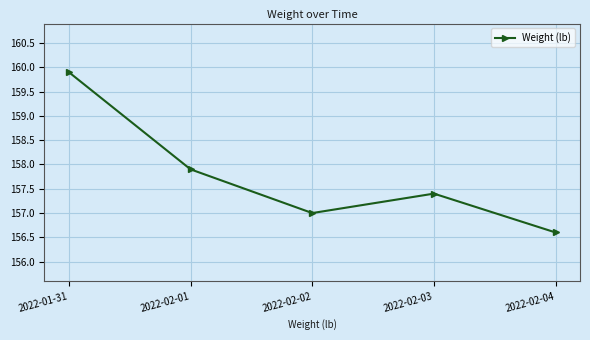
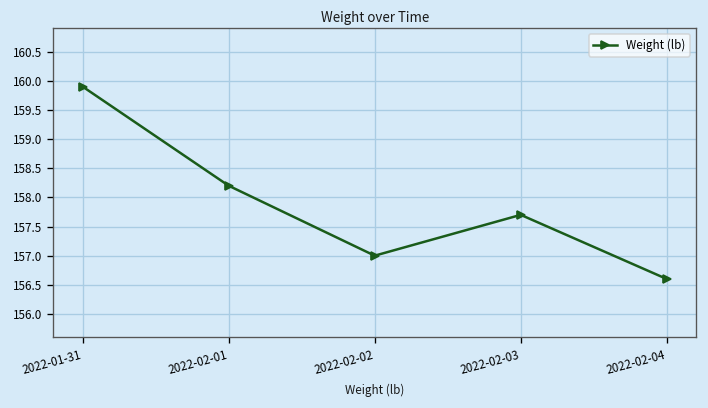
  {
    "2022-01-31": 159.9,
-   "2022-02-01": 157.9,
+   "2022-02-01": 158.2,
    "2022-02-02": 157.0,
-   "2022-02-03": 157.4,
+   "2022-02-03": 157.7,
    "2022-02-04": 156.6
  }
